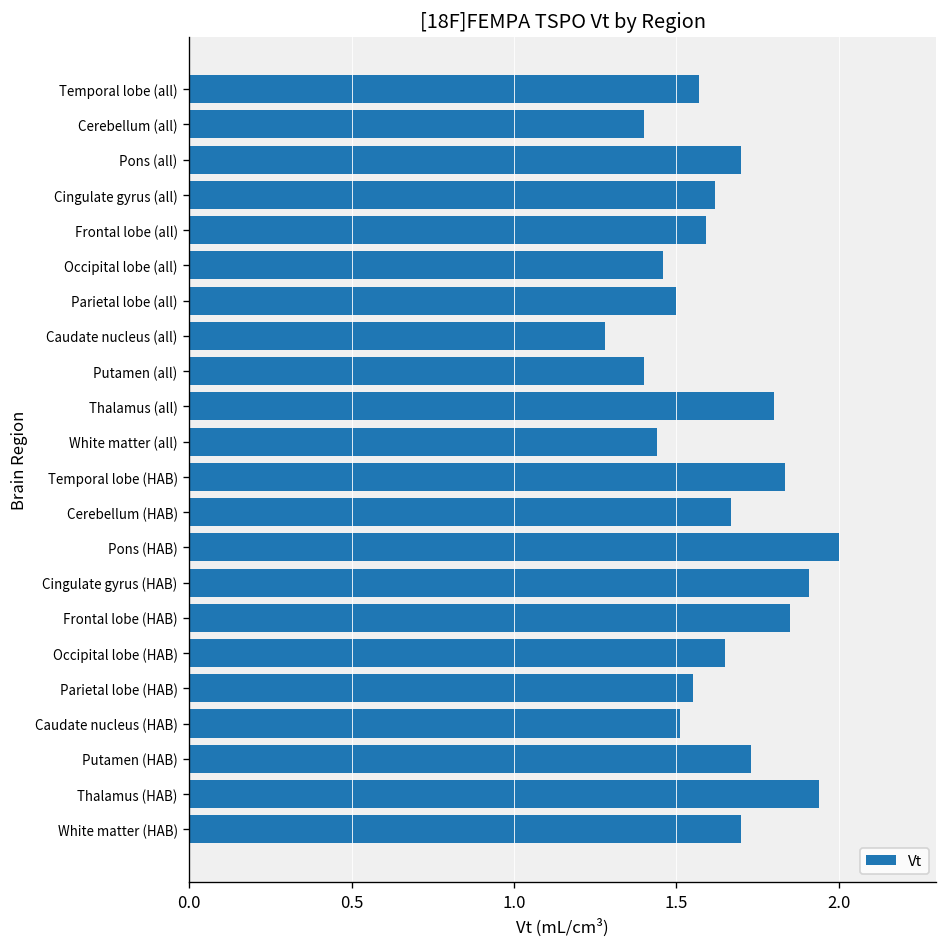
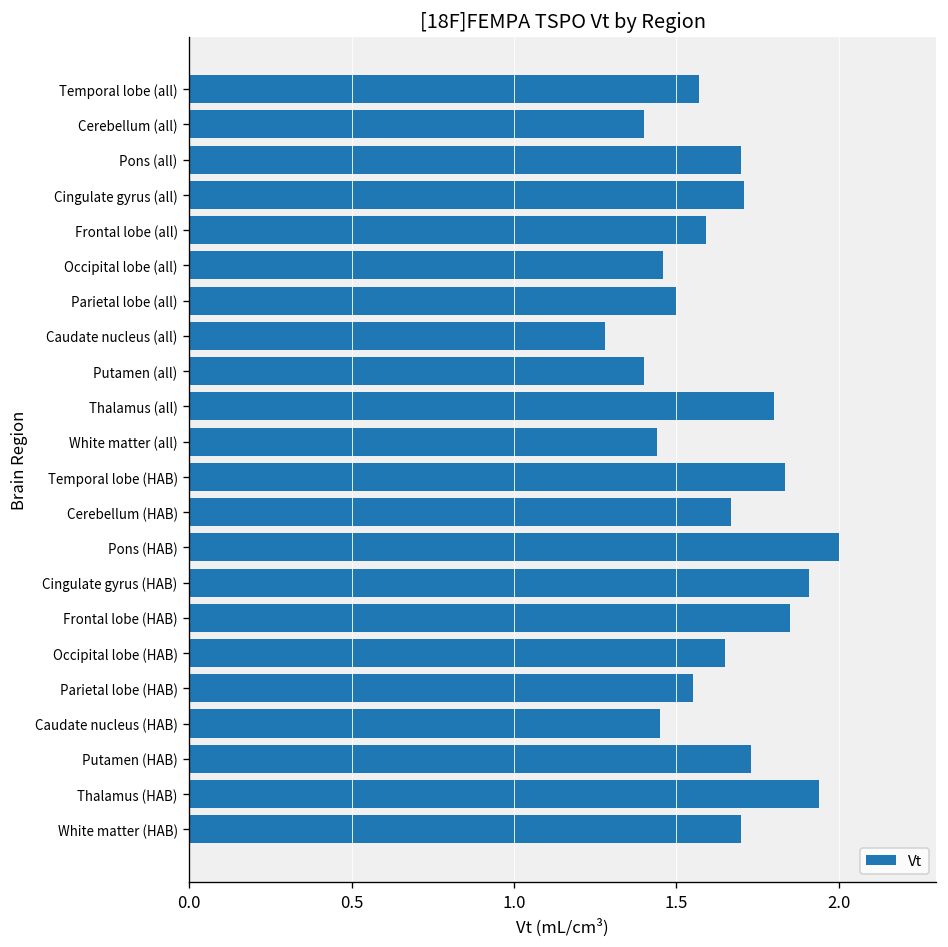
  {
    "Temporal lobe (all)": 1.57,
    "Cerebellum (all)": 1.40,
    "Pons (all)": 1.70,
-   "Cingulate gyrus (all)": 1.62,
+   "Cingulate gyrus (all)": 1.71,
    "Frontal lobe (all)": 1.59,
    "Occipital lobe (all)": 1.46,
    "Parietal lobe (all)": 1.50,
    "Caudate nucleus (all)": 1.28,
    "Putamen (all)": 1.40,
    "Thalamus (all)": 1.80,
    "White matter (all)": 1.44,
    "Temporal lobe (HAB)": 1.84,
    "Cerebellum (HAB)": 1.67,
    "Pons (HAB)": 2.00,
    "Cingulate gyrus (HAB)": 1.91,
    "Frontal lobe (HAB)": 1.85,
    "Occipital lobe (HAB)": 1.65,
    "Parietal lobe (HAB)": 1.55,
-   "Caudate nucleus (HAB)": 1.51,
+   "Caudate nucleus (HAB)": 1.45,
    "Putamen (HAB)": 1.73,
    "Thalamus (HAB)": 1.94,
    "White matter (HAB)": 1.70
  }
